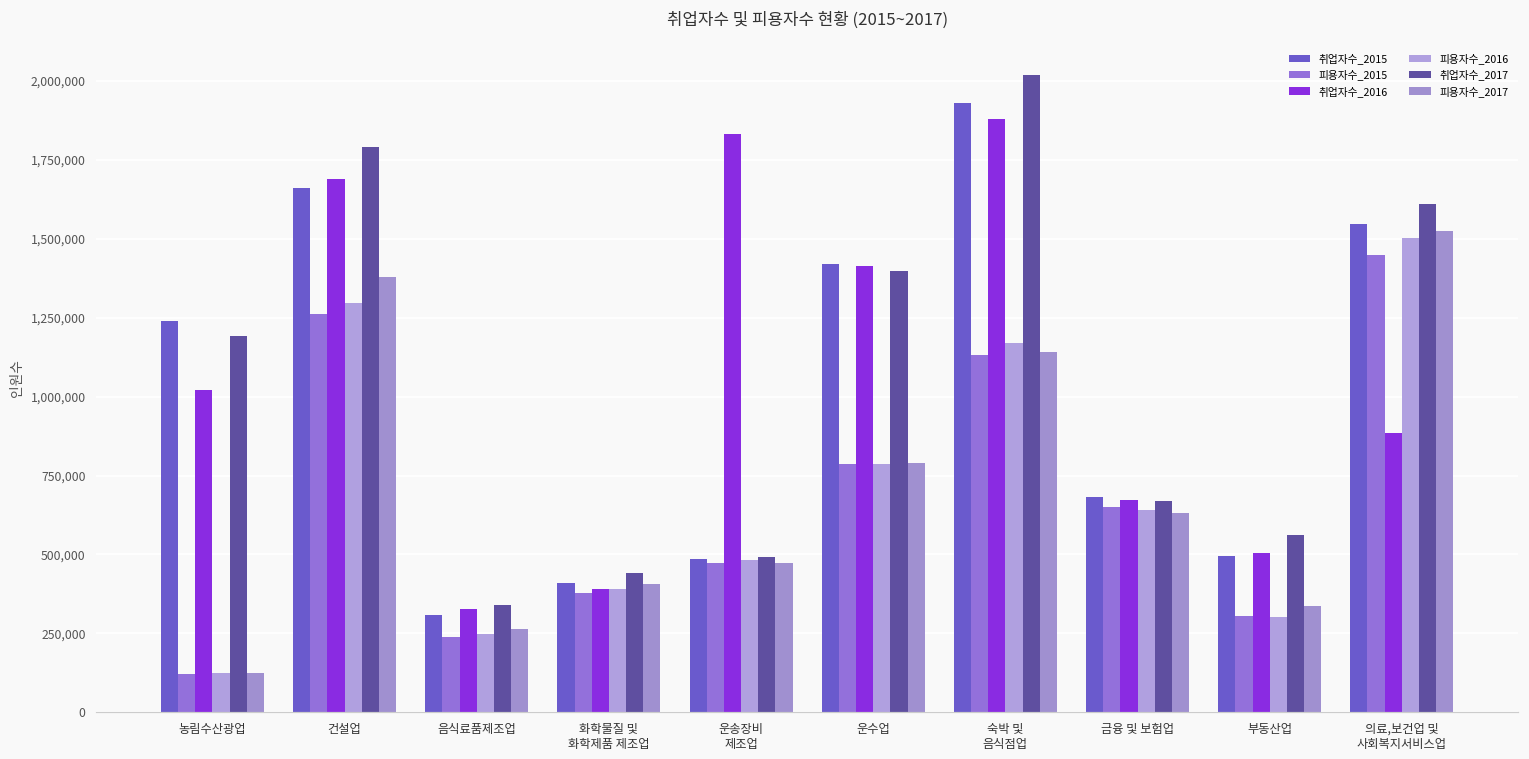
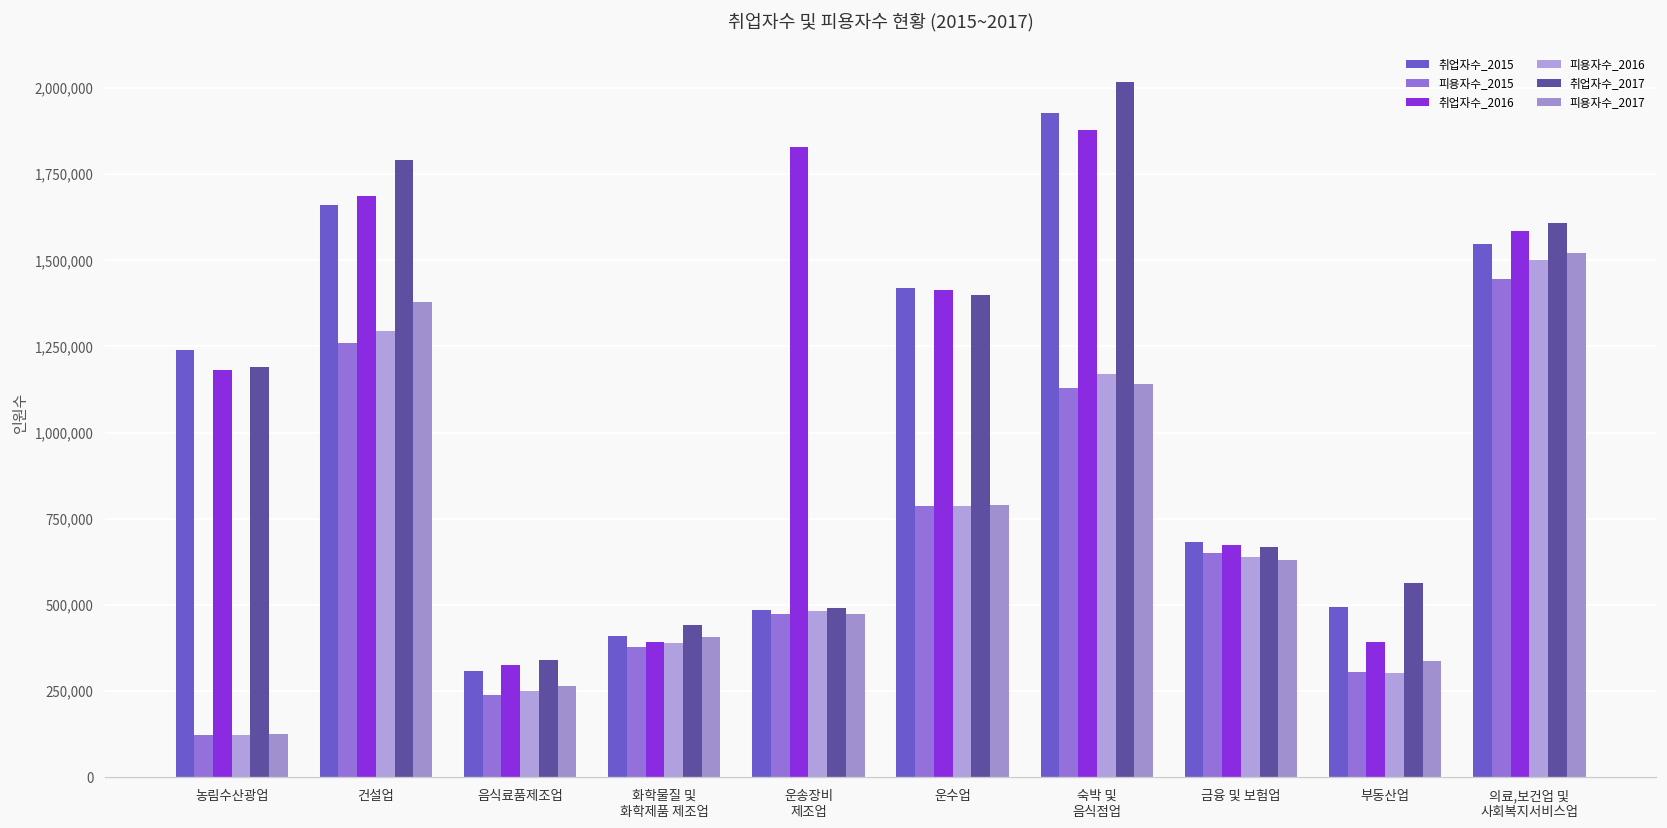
  {
    "취업자수_2016": {
-     "농림수산광업": "1,020,000",
+     "농림수산광업": "1,180,000",
      "건설업": "1,690,000",
      "음식료품제조업": "330,000",
      "화학물질 및 화학제품 제조업": "390,000",
      "운송장비 제조업": "1,830,000",
      "운수업": "1,410,000",
      "숙박 및 음식점업": "1,880,000",
      "금융 및 보험업": "670,000",
-     "부동산업": "500,000",
-     "의료,보건업 및 사회복지서비스업": "890,000"
+     "부동산업": "390,000",
+     "의료,보건업 및 사회복지서비스업": "1,590,000"
    }
  }
